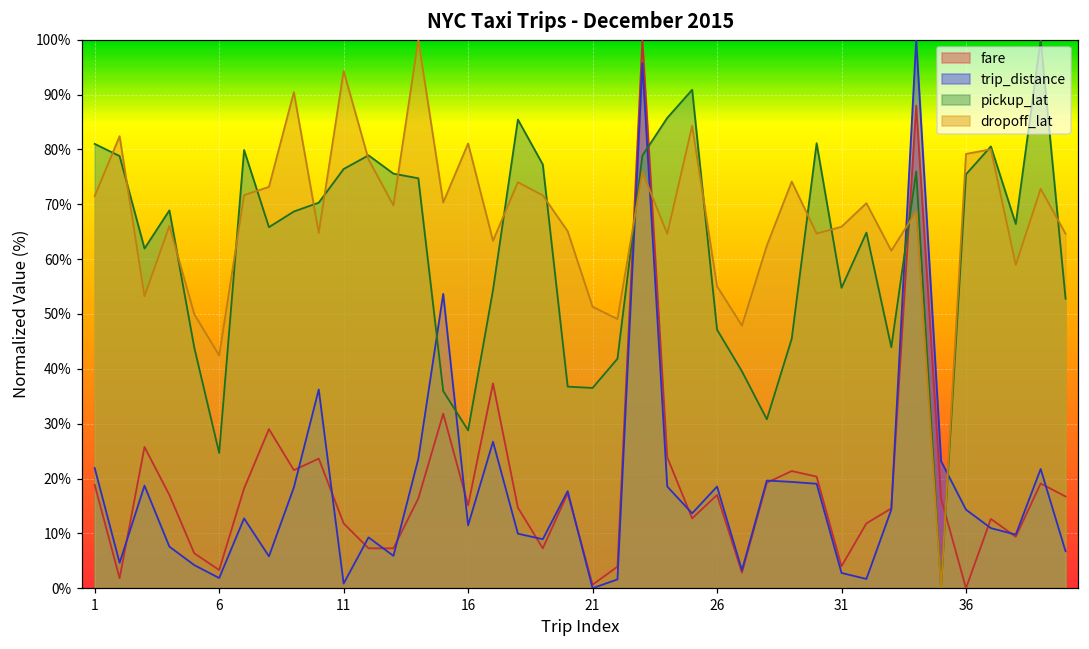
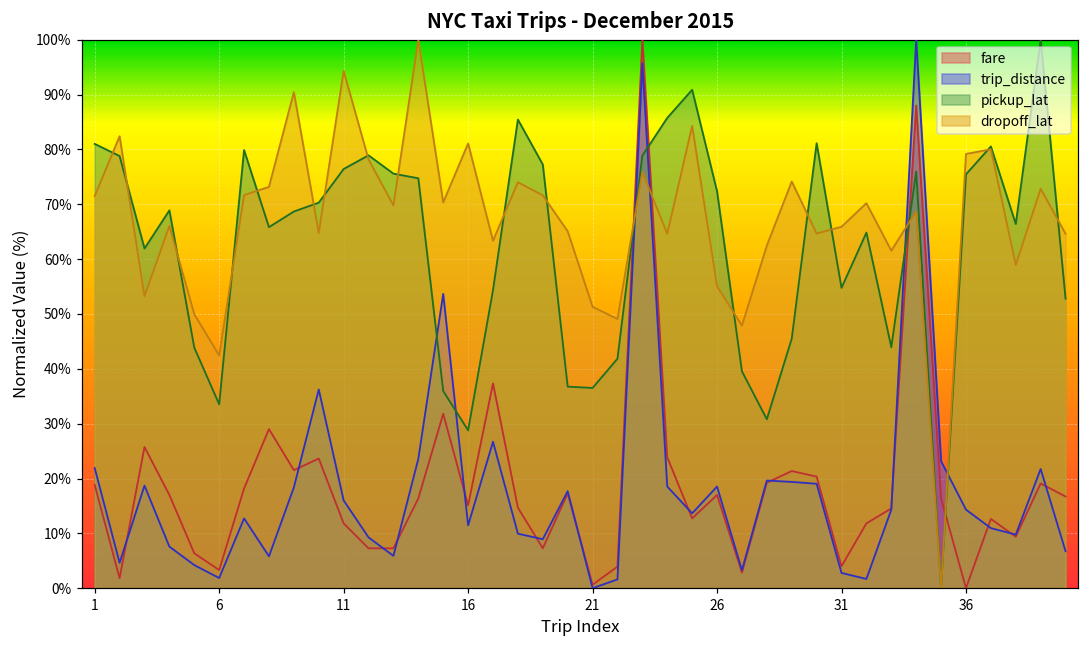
  {
    "fare": {
      "1": "19%",
      "6": "3%",
      "11": "12%",
      "16": "15%",
      "21": "1%",
      "26": "17%",
      "31": "4%",
      "36": "0%"
    },
    "trip_distance": {
      "1": "22%",
      "6": "2%",
-     "11": "1%",
+     "11": "16%",
      "16": "11%",
      "21": "0%",
      "26": "19%",
      "31": "3%",
      "36": "14%"
    },
    "pickup_lat": {
      "1": "81%",
-     "6": "25%",
+     "6": "34%",
      "11": "76%",
      "16": "29%",
      "21": "37%",
-     "26": "47%",
+     "26": "72%",
      "31": "55%",
      "36": "75%"
    },
    "dropoff_lat": {
      "1": "71%",
      "6": "42%",
      "11": "94%",
      "16": "81%",
      "21": "51%",
      "26": "55%",
      "31": "66%",
      "36": "79%"
    }
  }
